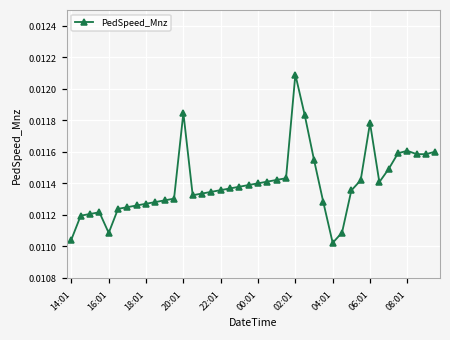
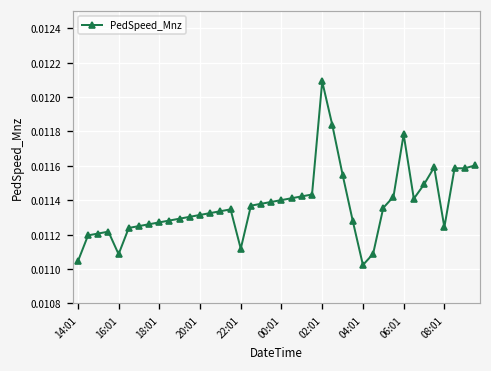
  {
    "14:01": 0.01104,
    "16:01": 0.01109,
    "18:01": 0.01127,
-   "20:01": 0.01185,
-   "22:01": 0.01136,
+   "20:01": 0.01131,
+   "22:01": 0.01112,
    "00:01": 0.01140,
    "02:01": 0.01209,
    "04:01": 0.01102,
    "06:01": 0.01178,
-   "08:01": 0.01161
+   "08:01": 0.01124
  }
